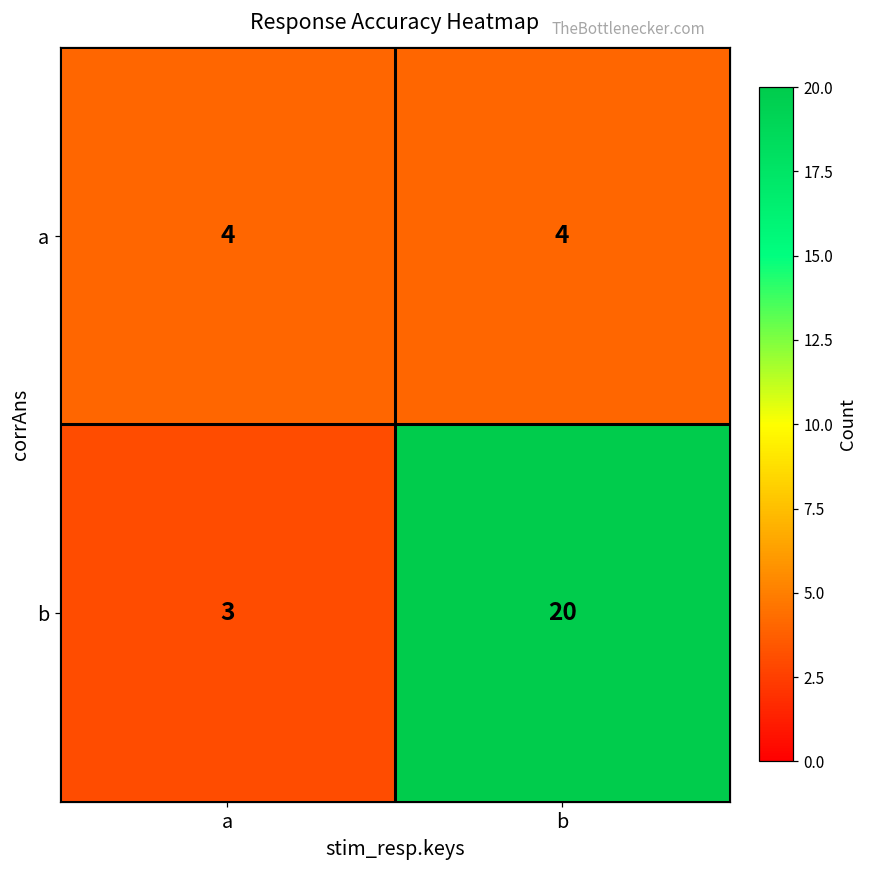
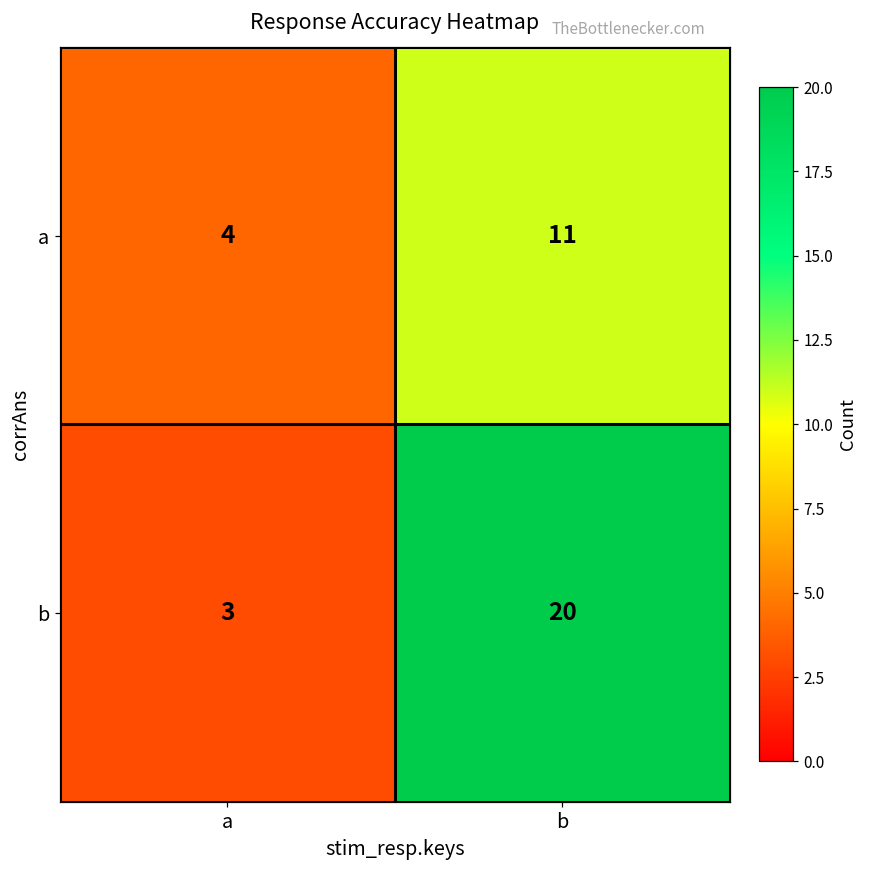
  {
    "a": {
      "a": 4,
-     "b": 4
+     "b": 11
    },
    "b": {
      "a": 3,
      "b": 20
    }
  }
